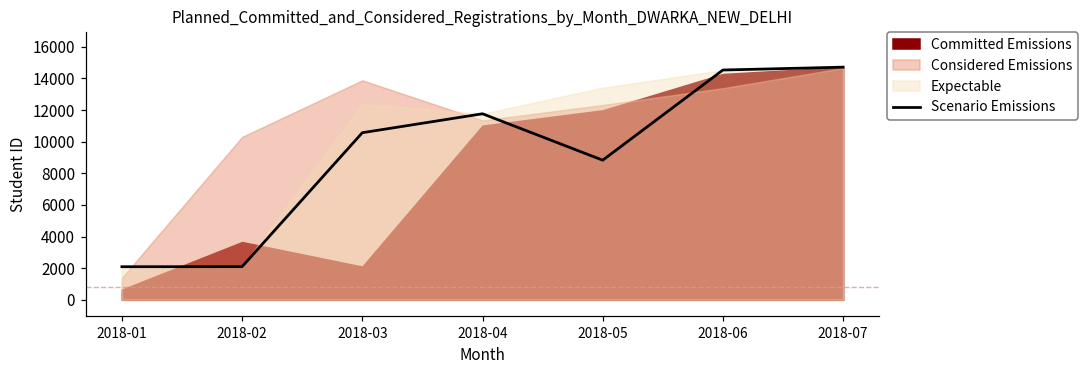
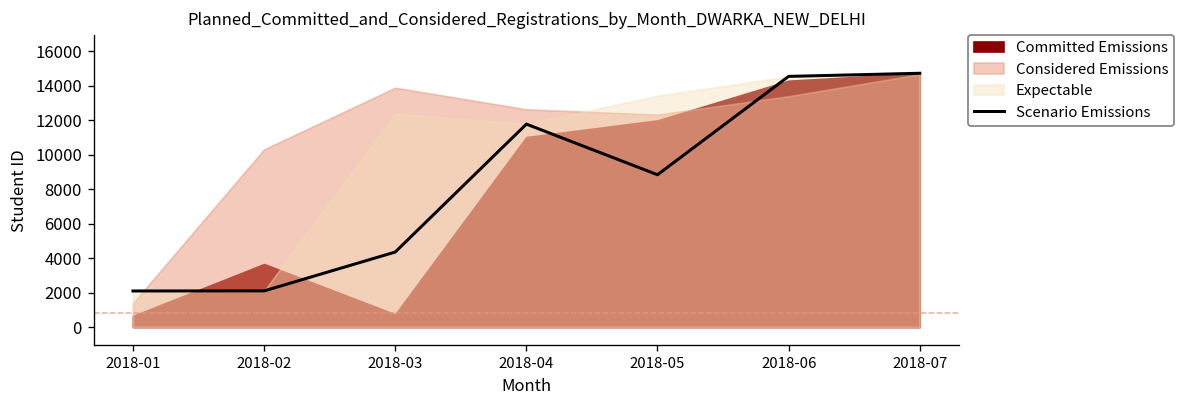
  {
    "Committed Emissions": {
      "2018-01": 600,
      "2018-02": 3700,
-     "2018-03": 2100,
+     "2018-03": 700,
      "2018-04": 11000,
      "2018-05": 12000,
      "2018-06": 14300
    },
    "Scenario Emissions": {
-     "2018-03": 10600,
+     "2018-03": 4300,
      "2018-05": 8800
    },
    "Considered Emissions": {
      "2018-01": 1400,
      "2018-02": 10300,
      "2018-03": 13900,
-     "2018-04": 11300,
+     "2018-04": 12600,
      "2018-05": 12300,
      "2018-06": 13400
    },
    "Expectable": {
      "2018-03": 12400,
      "2018-05": 13400
    }
  }
